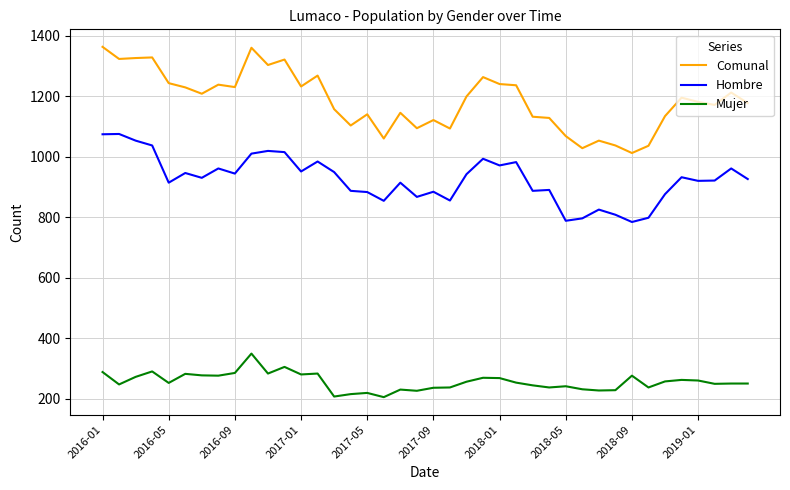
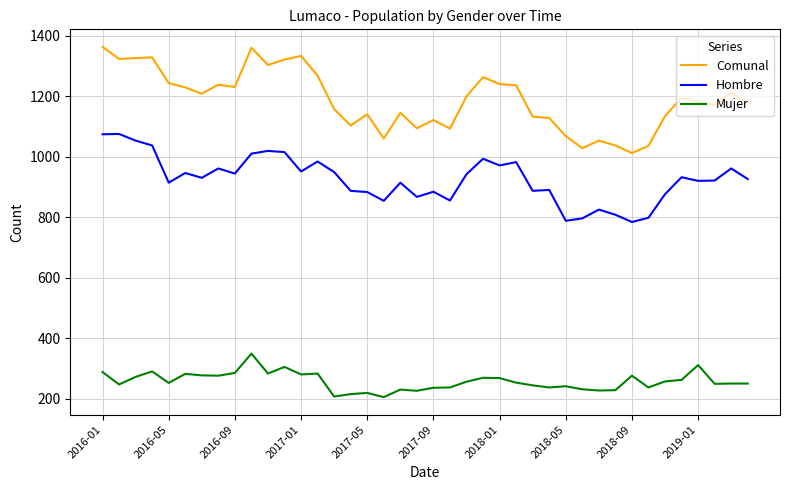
  {
    "Comunal": {
      "2016-01": 1360,
      "2016-05": 1240,
      "2016-09": 1230,
-     "2017-01": 1230,
+     "2017-01": 1330,
      "2017-05": 1140,
      "2017-09": 1120,
      "2018-01": 1240,
      "2018-05": 1070,
      "2018-09": 1010
    },
    "Hombre": {
      "2016-01": 1080,
      "2016-05": 920,
      "2016-09": 950,
      "2017-01": 950,
      "2017-05": 880,
      "2017-09": 890,
      "2018-01": 970,
      "2018-05": 790,
      "2018-09": 790,
      "2019-01": 920
    },
    "Mujer": {
      "2016-01": 290,
      "2016-05": 250,
      "2016-09": 290,
      "2017-01": 280,
      "2017-05": 220,
      "2017-09": 240,
      "2018-01": 270,
      "2018-05": 240,
      "2018-09": 280,
-     "2019-01": 260
+     "2019-01": 310
    }
  }
